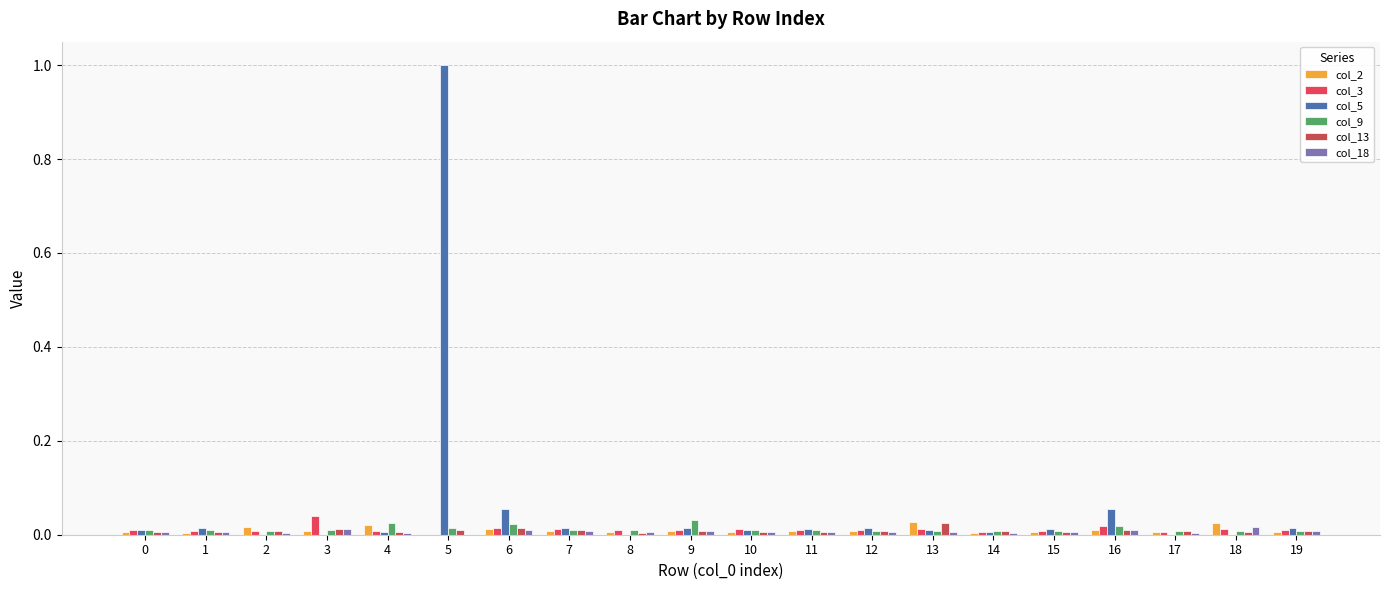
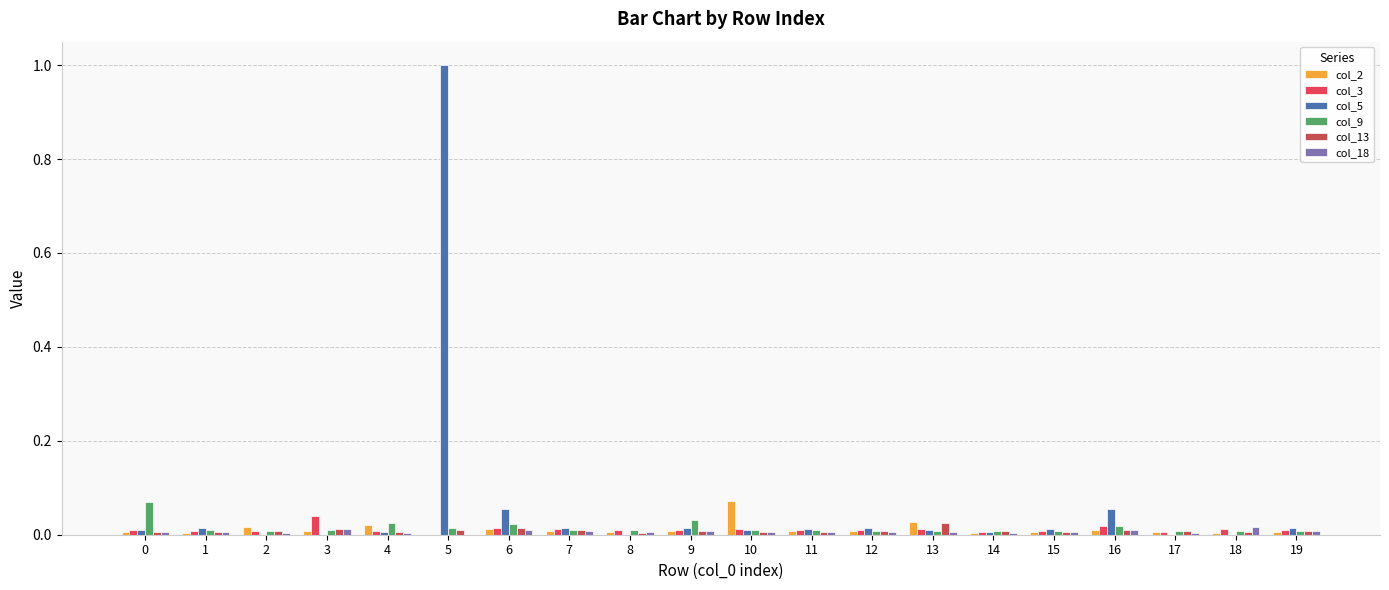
  {
    "col_2": {
      "0": 0.01,
      "2": 0.02,
      "3": 0.01,
      "4": 0.02,
      "5": 0.00,
      "6": 0.01,
      "7": 0.01,
      "8": 0.01,
      "9": 0.01,
-     "10": 0.01,
+     "10": 0.07,
      "11": 0.01,
      "12": 0.01,
      "13": 0.03,
      "15": 0.01,
      "16": 0.01,
      "17": 0.01,
-     "18": 0.03,
+     "18": 0.00,
      "19": 0.01
    },
    "col_9": {
-     "0": 0.01,
+     "0": 0.07,
      "1": 0.01,
      "2": 0.01,
      "3": 0.01,
      "4": 0.02,
      "5": 0.01,
      "6": 0.02,
      "7": 0.01,
      "8": 0.01,
      "9": 0.03,
      "10": 0.01,
      "11": 0.01,
      "12": 0.01,
      "13": 0.01,
      "14": 0.01,
      "15": 0.01,
      "16": 0.02,
      "17": 0.01,
      "18": 0.01,
      "19": 0.01
    }
  }
